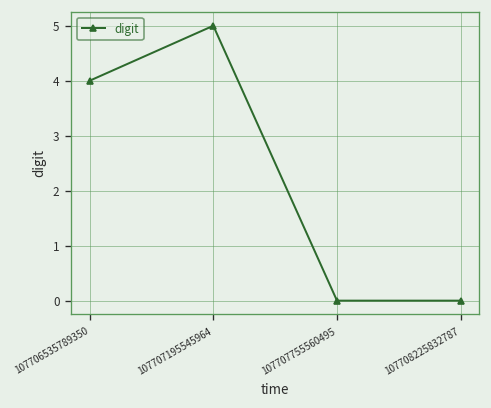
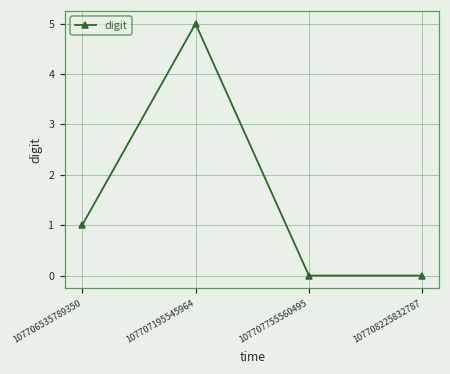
  {
-   "107706535789350": 4,
+   "107706535789350": 1,
    "107707195545964": 5,
    "107707755560495": 0,
    "107708225832787": 0
  }
